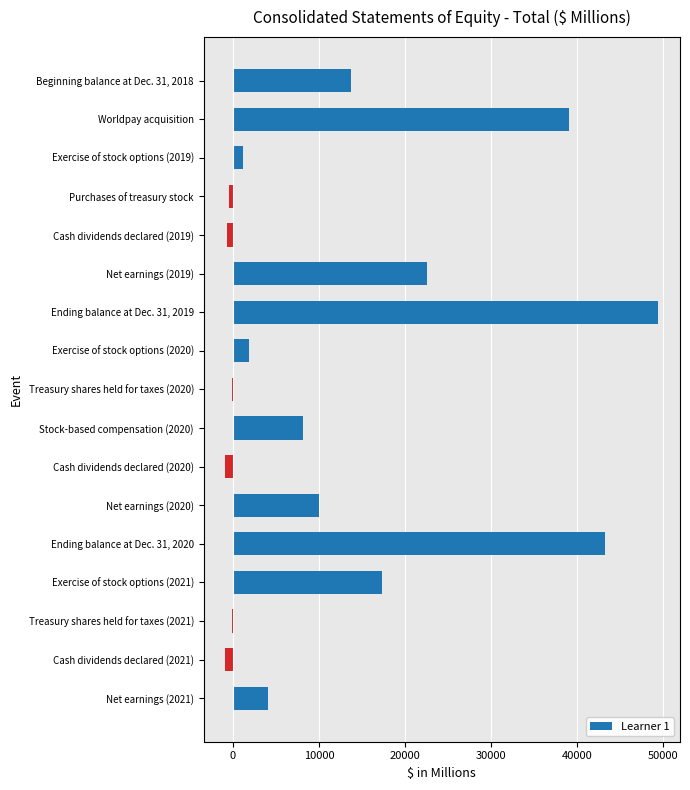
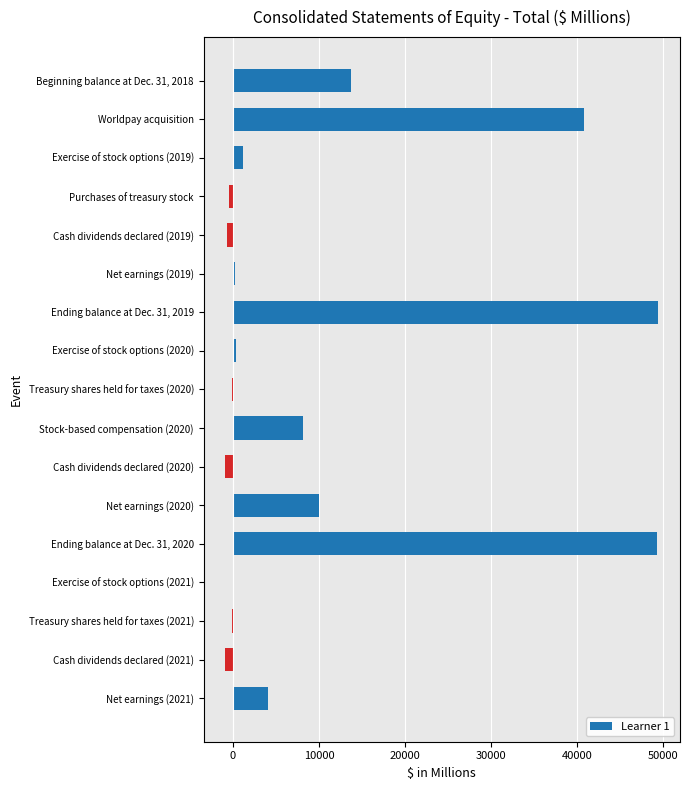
  {
    "Beginning balance at Dec. 31, 2018": 14000,
-   "Worldpay acquisition": 39000,
+   "Worldpay acquisition": 41000,
    "Exercise of stock options (2019)": 1000,
    "Purchases of treasury stock": 0,
    "Cash dividends declared (2019)": -1000,
-   "Net earnings (2019)": 23000,
+   "Net earnings (2019)": 0,
    "Ending balance at Dec. 31, 2019": 49000,
-   "Exercise of stock options (2020)": 2000,
+   "Exercise of stock options (2020)": 0,
    "Stock-based compensation (2020)": 8000,
    "Cash dividends declared (2020)": -1000,
    "Net earnings (2020)": 10000,
-   "Ending balance at Dec. 31, 2020": 43000,
-   "Exercise of stock options (2021)": 17000,
+   "Ending balance at Dec. 31, 2020": 49000,
+   "Exercise of stock options (2021)": 0,
    "Cash dividends declared (2021)": -1000,
    "Net earnings (2021)": 4000
  }
